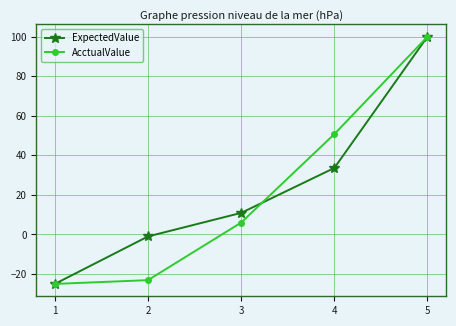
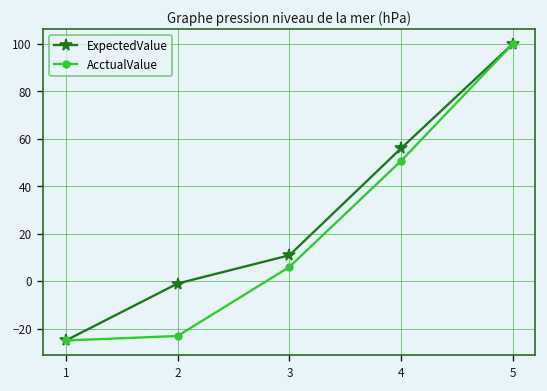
  {
    "ExpectedValue": {
      "2": -1,
      "3": 11,
-     "4": 34
+     "4": 56
    },
    "AcctualValue": {
      "2": -23,
      "3": 6,
      "4": 51
    }
  }
